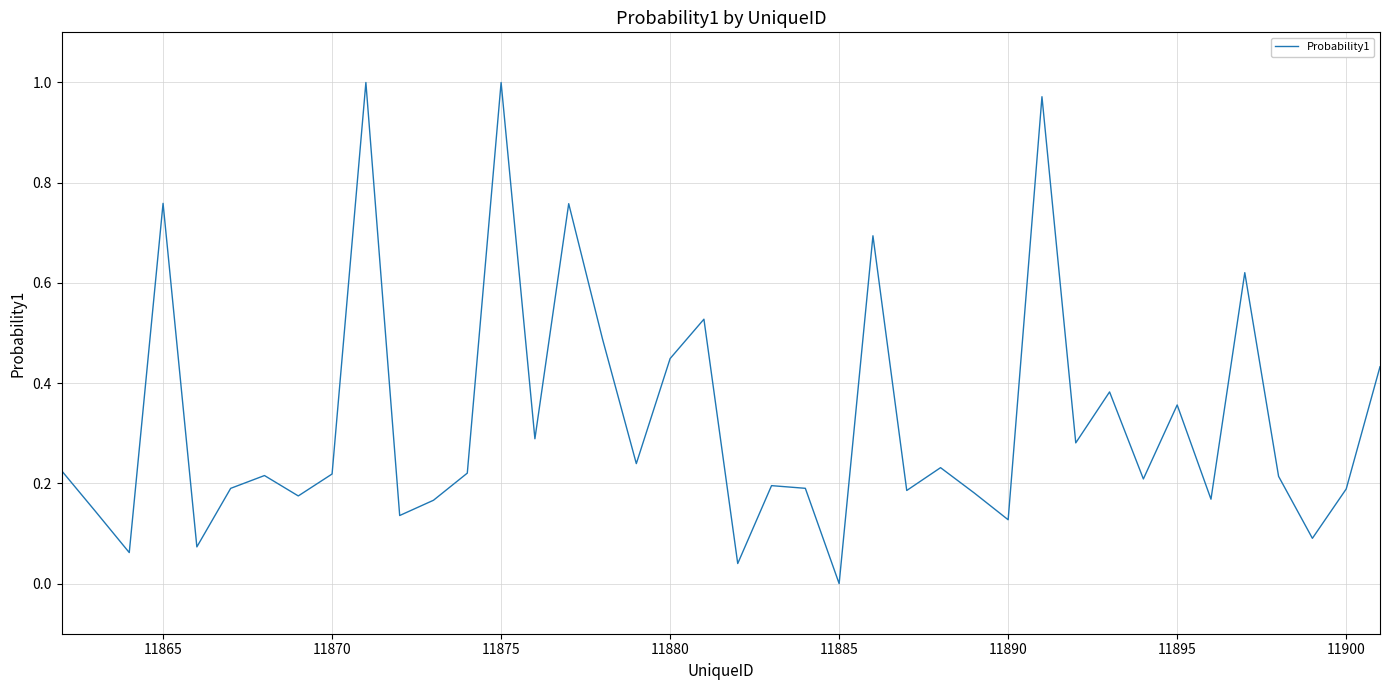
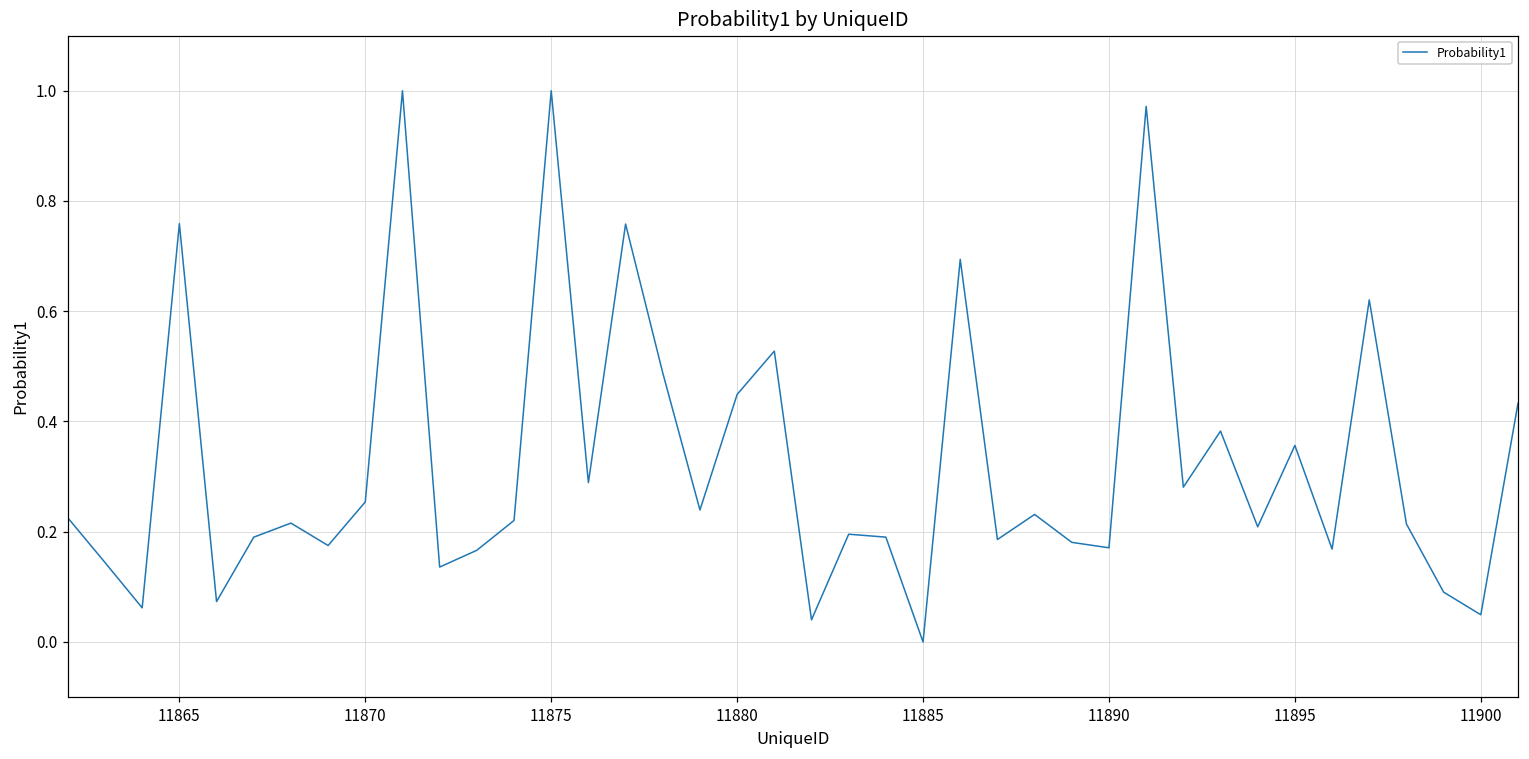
  {
    "11865": 0.76,
-   "11870": 0.22,
+   "11870": 0.25,
    "11875": 1.00,
    "11880": 0.45,
    "11885": 0.00,
-   "11890": 0.13,
+   "11890": 0.17,
    "11895": 0.36,
-   "11900": 0.19
+   "11900": 0.05
  }
